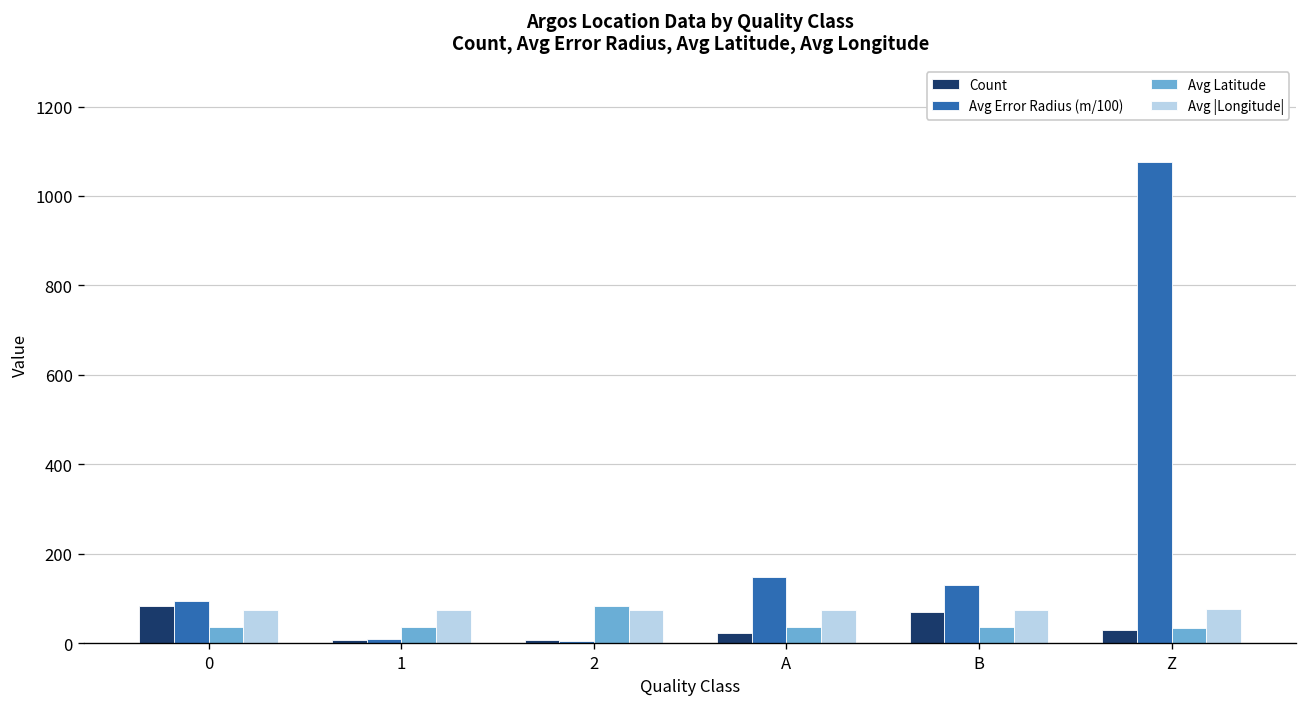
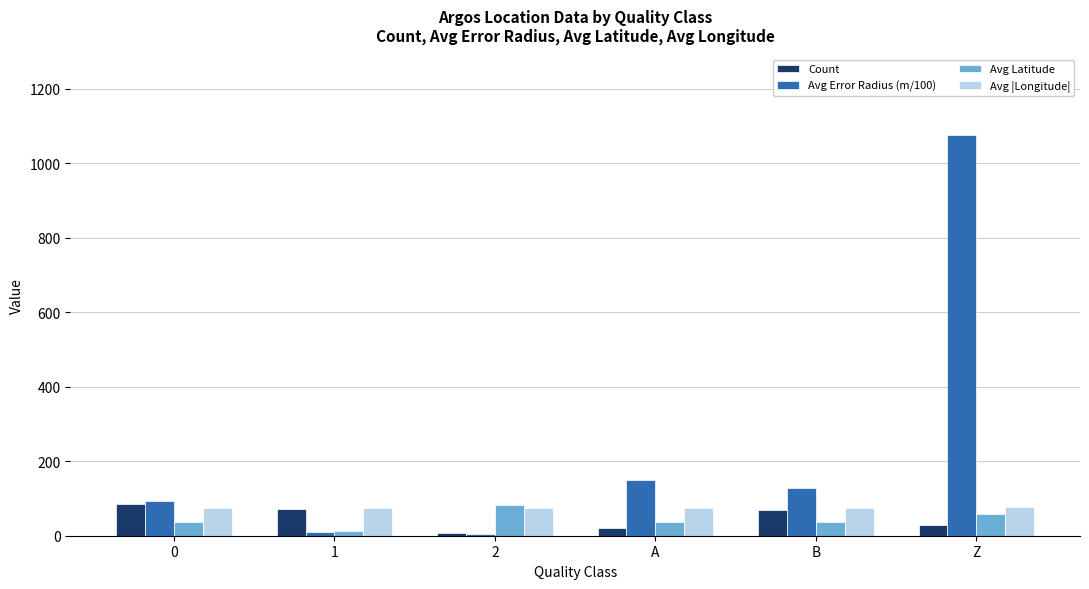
  {
    "Count": {
      "0": 80,
-     "1": 10,
+     "1": 70,
      "2": 10,
      "A": 20,
      "B": 70,
      "Z": 30
    },
    "Avg Error Radius (m/100)": {
      "0": 90,
      "1": 10,
      "A": 150,
      "B": 130,
      "Z": 1080
    },
    "Avg Latitude": {
      "0": 40,
-     "1": 40,
+     "1": 10,
      "2": 80,
      "A": 40,
      "B": 40,
-     "Z": 30
+     "Z": 60
    },
    "Avg |Longitude|": {
      "0": 70,
      "1": 70,
      "2": 70,
      "A": 70,
      "B": 70,
      "Z": 80
    }
  }
